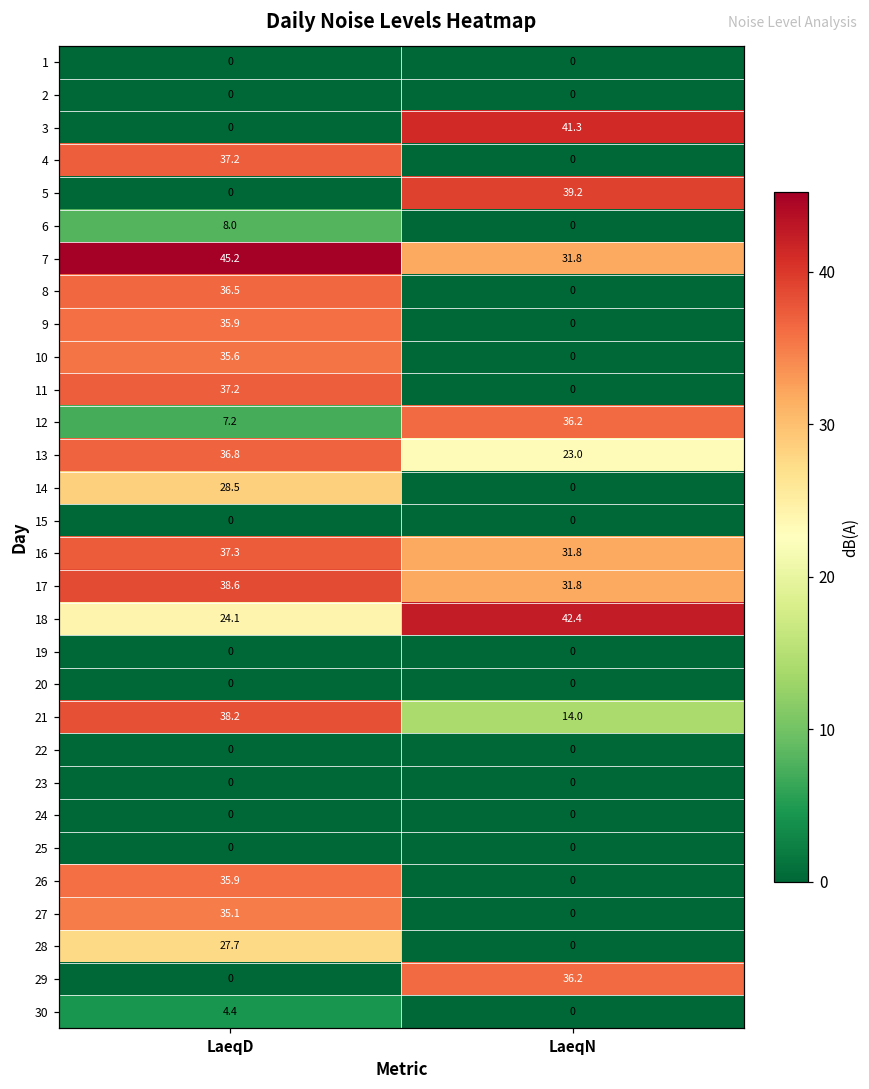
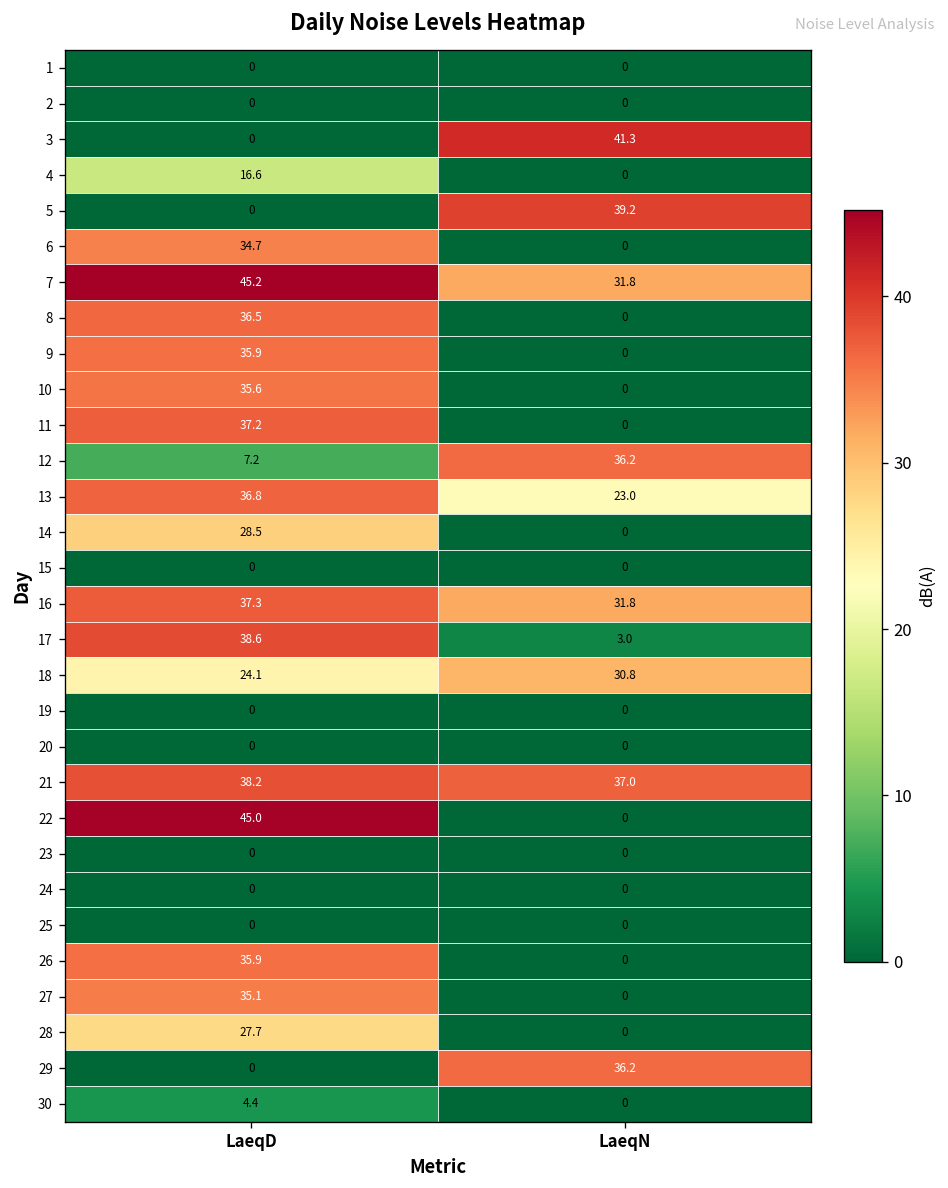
  {
    "1": {
      "LaeqD": 0,
      "LaeqN": 0
    },
    "2": {
      "LaeqD": 0,
      "LaeqN": 0
    },
    "3": {
      "LaeqD": 0,
      "LaeqN": 41.3
    },
    "4": {
-     "LaeqD": 37.2,
+     "LaeqD": 16.6,
      "LaeqN": 0
    },
    "5": {
      "LaeqD": 0,
      "LaeqN": 39.2
    },
    "6": {
-     "LaeqD": 8.0,
+     "LaeqD": 34.7,
      "LaeqN": 0
    },
    "7": {
      "LaeqD": 45.2,
      "LaeqN": 31.8
    },
    "8": {
      "LaeqD": 36.5,
      "LaeqN": 0
    },
    "9": {
      "LaeqD": 35.9,
      "LaeqN": 0
    },
    "10": {
      "LaeqD": 35.6,
      "LaeqN": 0
    },
    "11": {
      "LaeqD": 37.2,
      "LaeqN": 0
    },
    "12": {
      "LaeqD": 7.2,
      "LaeqN": 36.2
    },
    "13": {
      "LaeqD": 36.8,
      "LaeqN": 23.0
    },
    "14": {
      "LaeqD": 28.5,
      "LaeqN": 0
    },
    "15": {
      "LaeqD": 0,
      "LaeqN": 0
    },
    "16": {
      "LaeqD": 37.3,
      "LaeqN": 31.8
    },
    "17": {
      "LaeqD": 38.6,
-     "LaeqN": 31.8
+     "LaeqN": 3.0
    },
    "18": {
      "LaeqD": 24.1,
-     "LaeqN": 42.4
+     "LaeqN": 30.8
    },
    "19": {
      "LaeqD": 0,
      "LaeqN": 0
    },
    "20": {
      "LaeqD": 0,
      "LaeqN": 0
    },
    "21": {
      "LaeqD": 38.2,
-     "LaeqN": 14.0
+     "LaeqN": 37.0
    },
    "22": {
-     "LaeqD": 0,
+     "LaeqD": 45.0,
      "LaeqN": 0
    },
    "23": {
      "LaeqD": 0,
      "LaeqN": 0
    },
    "24": {
      "LaeqD": 0,
      "LaeqN": 0
    },
    "25": {
      "LaeqD": 0,
      "LaeqN": 0
    },
    "26": {
      "LaeqD": 35.9,
      "LaeqN": 0
    },
    "27": {
      "LaeqD": 35.1,
      "LaeqN": 0
    },
    "28": {
      "LaeqD": 27.7,
      "LaeqN": 0
    },
    "29": {
      "LaeqD": 0,
      "LaeqN": 36.2
    },
    "30": {
      "LaeqD": 4.4,
      "LaeqN": 0
    }
  }
